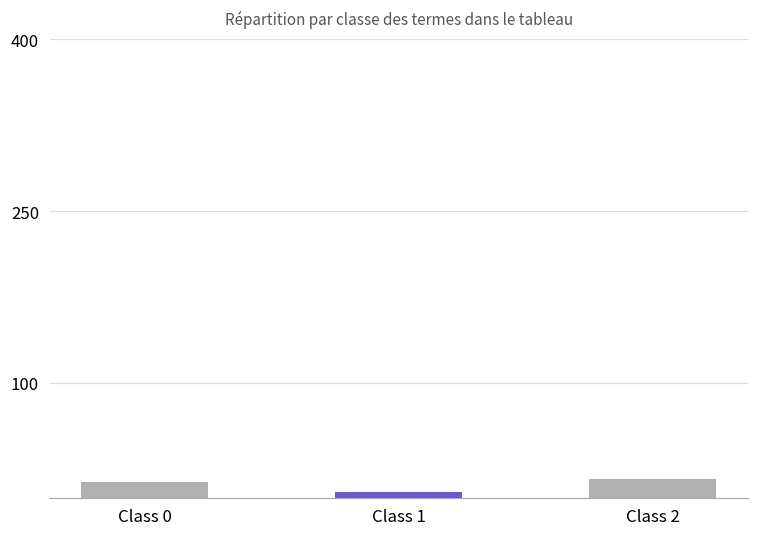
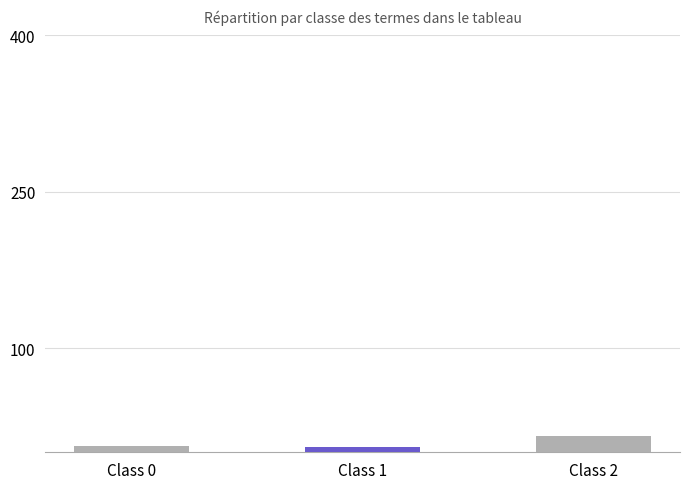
  {
-   "Class 0": 14,
+   "Class 0": 6,
    "Class 1": 5,
    "Class 2": 16
  }
